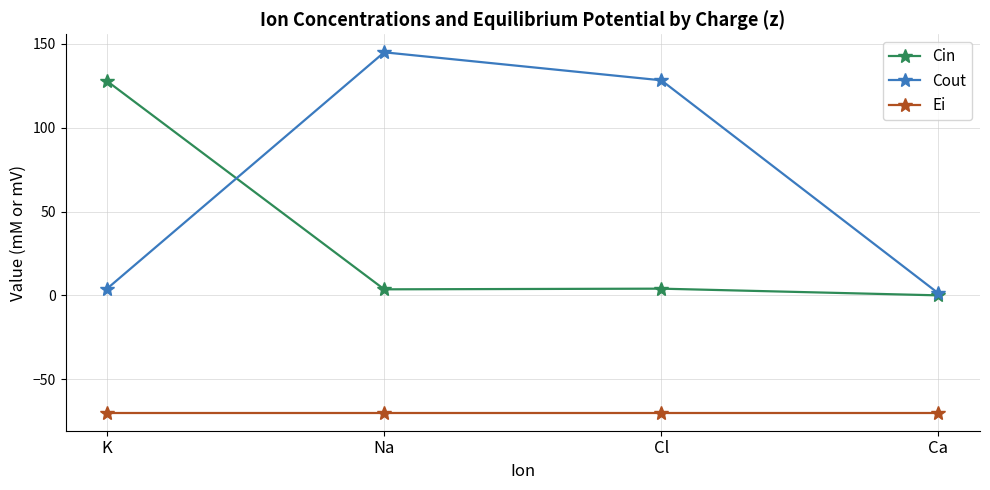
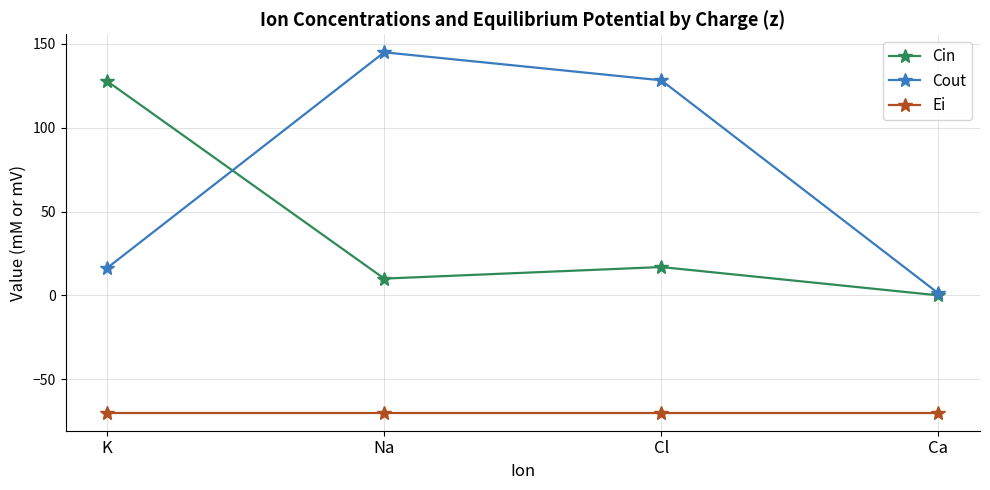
  {
    "Cin": {
      "K": 128,
-     "Na": 4,
-     "Cl": 4
+     "Na": 10,
+     "Cl": 17
    },
    "Cout": {
-     "K": 4,
+     "K": 16,
      "Na": 145,
      "Cl": 128
    },
    "Ei": {
      "K": -70,
      "Na": -70,
      "Cl": -70,
      "Ca": -70
    }
  }
